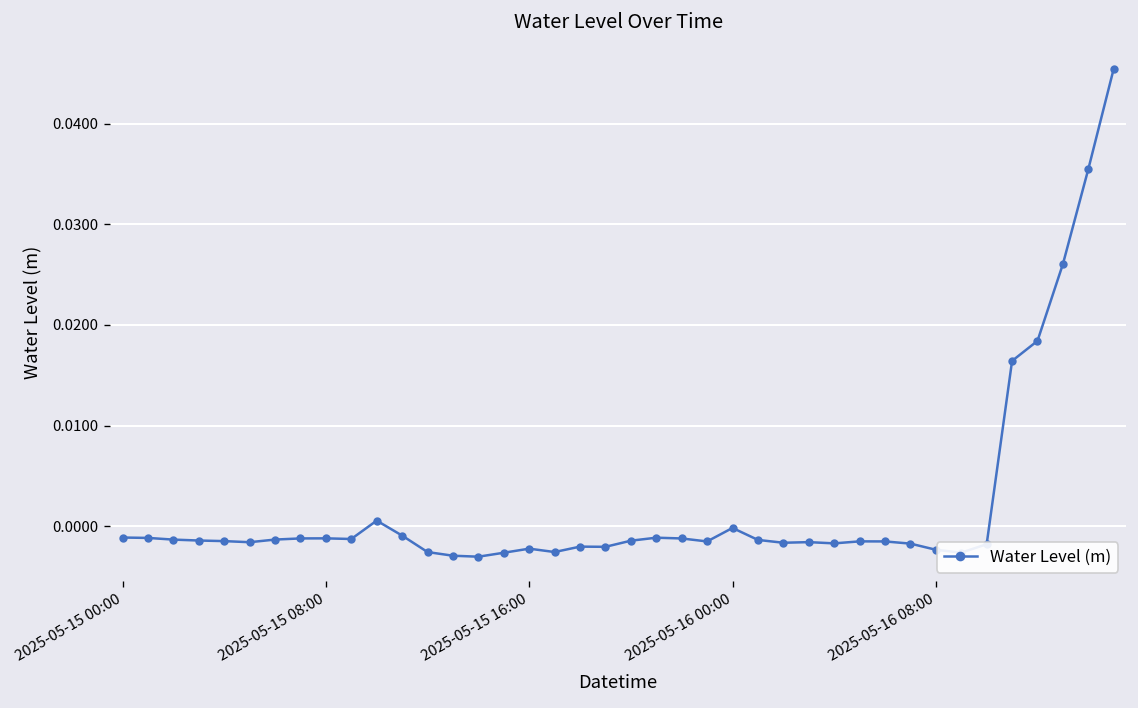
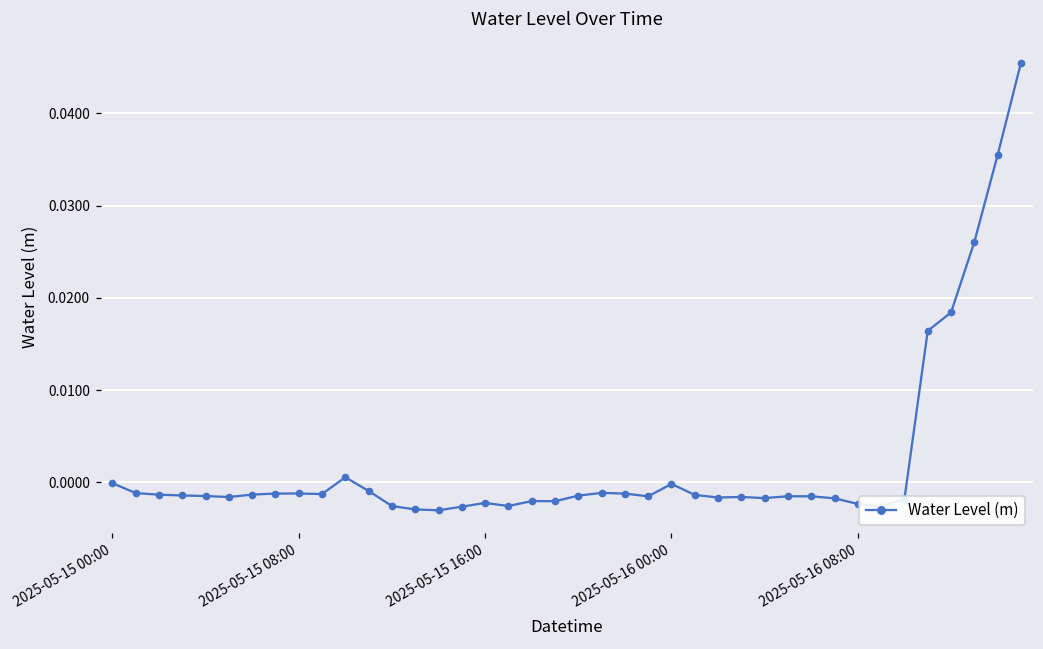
  {
-   "2025-05-15 00:00": -0.001,
+   "2025-05-15 00:00": 0.000,
    "2025-05-15 08:00": -0.001,
    "2025-05-15 16:00": -0.002,
    "2025-05-16 00:00": 0.000,
    "2025-05-16 08:00": -0.002
  }
